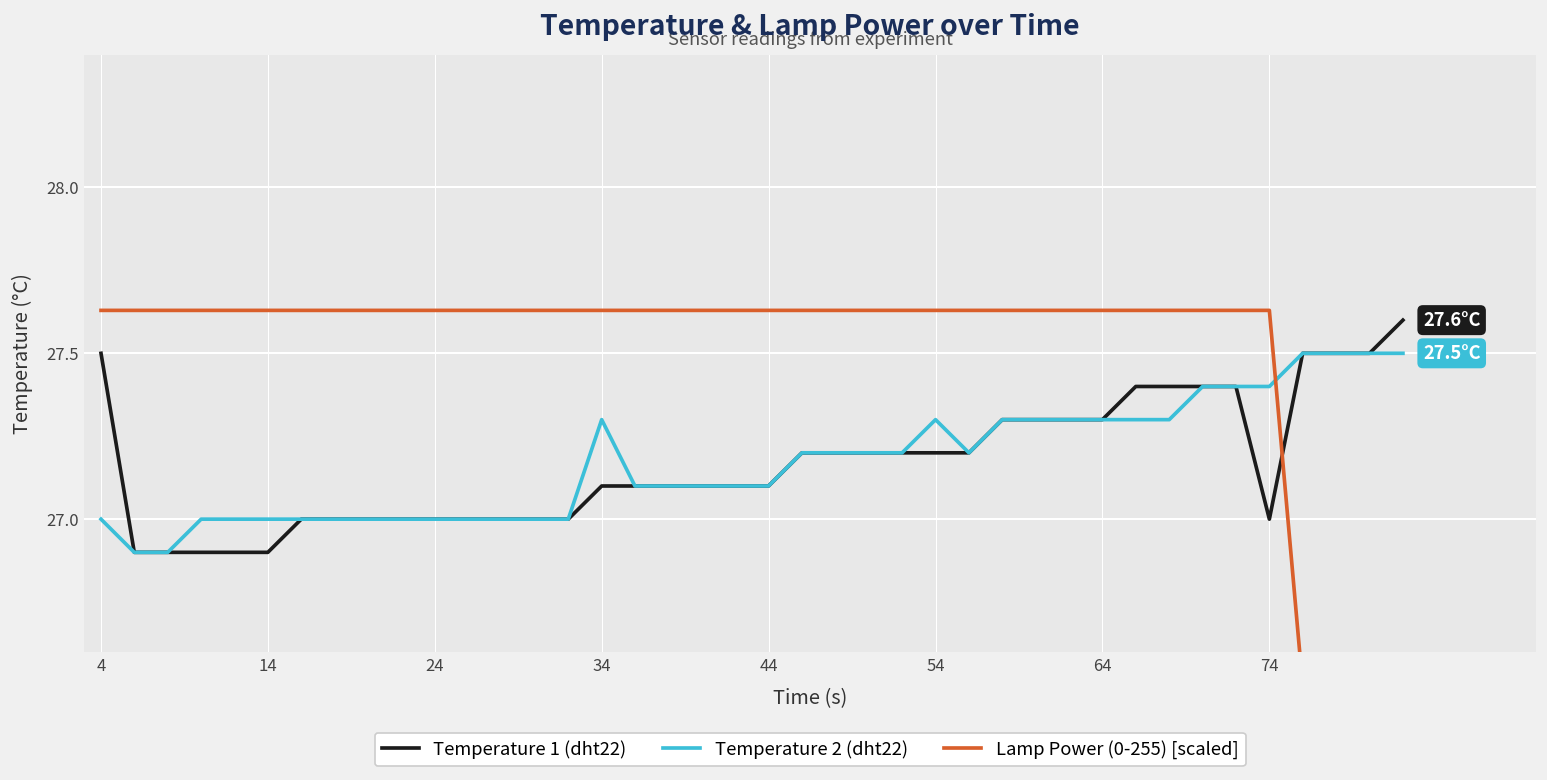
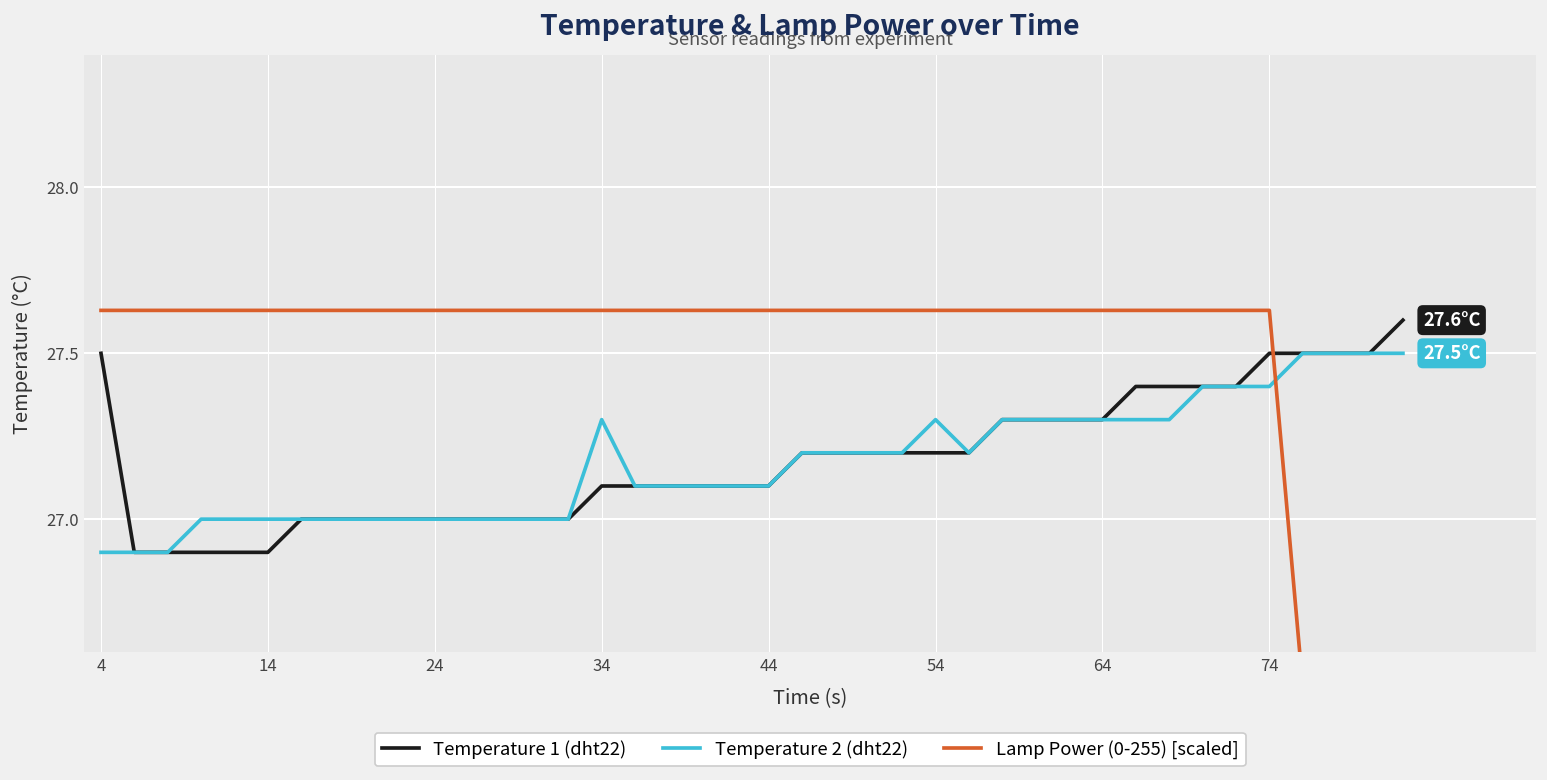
  {
    "Temperature 1 (dht22)": {
      "4": 27.5,
      "14": 26.9,
      "34": 27.1,
      "54": 27.2,
-     "74": 27.0
+     "74": 27.5
    },
    "Temperature 2 (dht22)": {
-     "4": 27.0,
+     "4": 26.9,
      "14": 27.0,
      "34": 27.3,
      "54": 27.3,
      "74": 27.4
    },
    "Lamp Power (0-255) [scaled]": {
      "4": 27.63,
      "14": 27.63,
      "24": 27.63,
      "34": 27.63,
      "44": 27.63,
      "54": 27.63,
      "64": 27.63,
      "74": 27.63
    }
  }
